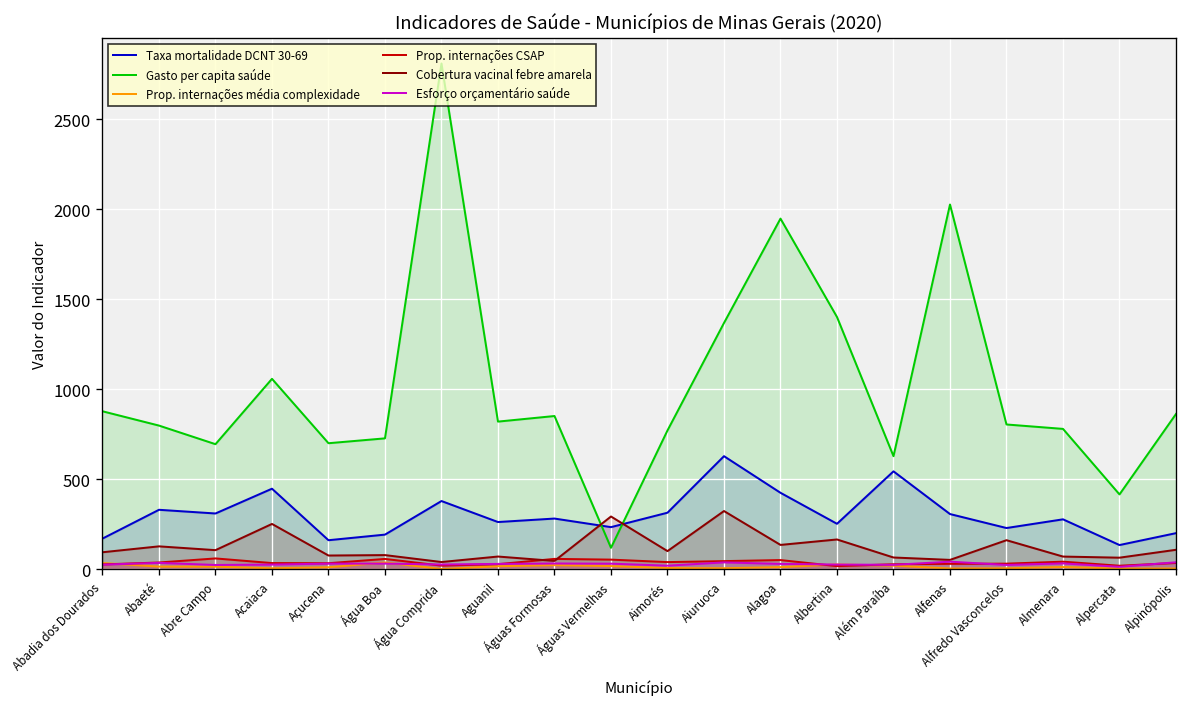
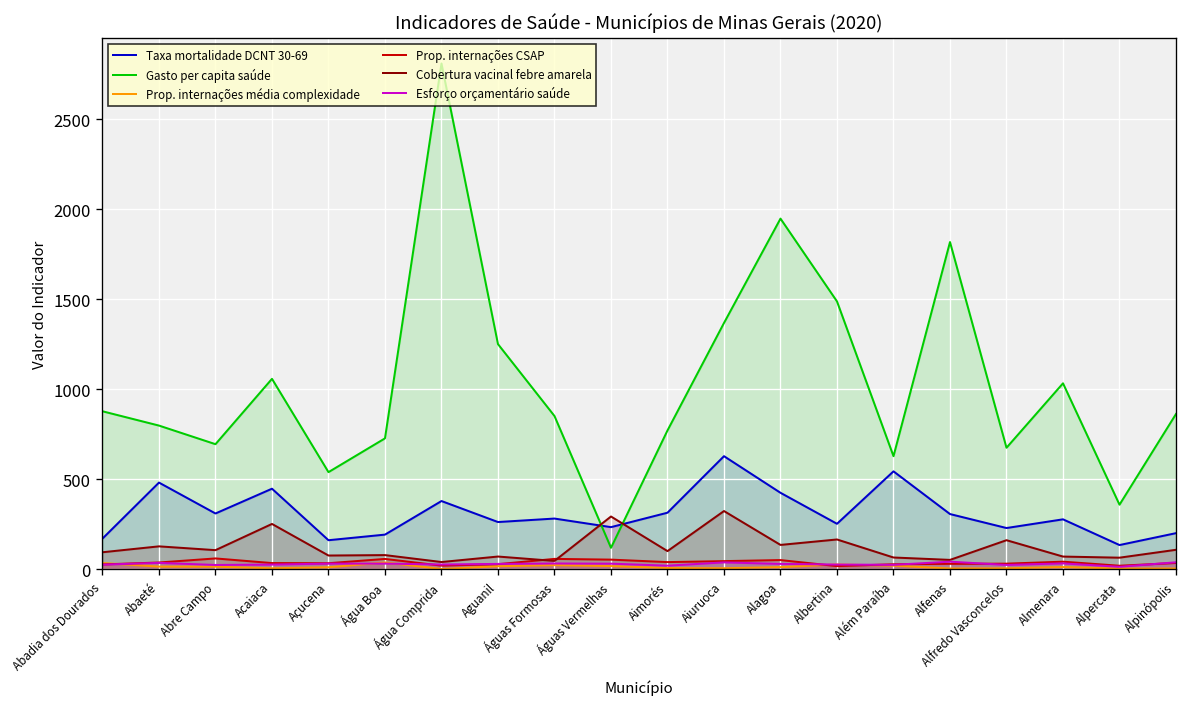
  {
    "Taxa mortalidade DCNT 30-69": {
      "Abadia dos Dourados": 170,
-     "Abaeté": 330,
+     "Abaeté": 480,
      "Abre Campo": 310,
      "Acaiaca": 450,
      "Açucena": 160,
      "Água Boa": 190,
      "Água Comprida": 380,
      "Aguanil": 260,
      "Águas Formosas": 280,
      "Águas Vermelhas": 230,
      "Aimorés": 310,
      "Aiuruoca": 630,
      "Alagoa": 420,
      "Albertina": 250,
      "Além Paraíba": 540,
      "Alfenas": 310,
      "Alfredo Vasconcelos": 230,
      "Almenara": 280,
      "Alpercata": 130,
      "Alpinópolis": 200
    },
    "Gasto per capita saúde": {
      "Abadia dos Dourados": 880,
      "Abaeté": 800,
      "Abre Campo": 690,
      "Acaiaca": 1060,
-     "Açucena": 700,
+     "Açucena": 540,
      "Água Boa": 730,
-     "Aguanil": 820,
+     "Aguanil": 1250,
      "Águas Formosas": 850,
      "Águas Vermelhas": 120,
      "Aimorés": 770,
      "Aiuruoca": 1370,
      "Alagoa": 1950,
-     "Albertina": 1400,
+     "Albertina": 1490,
      "Além Paraíba": 630,
-     "Alfenas": 2030,
-     "Alfredo Vasconcelos": 800,
-     "Almenara": 780,
-     "Alpercata": 420,
+     "Alfenas": 1820,
+     "Alfredo Vasconcelos": 670,
+     "Almenara": 1030,
+     "Alpercata": 360,
      "Alpinópolis": 860
    },
    "Prop. internações média complexidade": {
      "Abaeté": 10,
      "Acaiaca": 10,
      "Açucena": 10,
      "Água Comprida": 0,
      "Aiuruoca": 10,
      "Alagoa": 10,
      "Alfenas": 0,
      "Alfredo Vasconcelos": 10,
      "Almenara": 10,
      "Alpinópolis": 0
    },
    "Prop. internações CSAP": {
      "Abre Campo": 60,
      "Água Boa": 60,
      "Águas Vermelhas": 50,
      "Aimorés": 40,
      "Alagoa": 50
    },
    "Cobertura vacinal febre amarela": {
      "Abadia dos Dourados": 90,
      "Abaeté": 130,
      "Abre Campo": 110,
      "Acaiaca": 250,
      "Açucena": 80,
      "Água Boa": 80,
      "Aguanil": 70,
      "Águas Vermelhas": 290,
      "Aimorés": 100,
      "Aiuruoca": 320,
      "Alagoa": 140,
      "Albertina": 170,
      "Além Paraíba": 70,
      "Alfredo Vasconcelos": 160,
      "Almenara": 70,
      "Alpercata": 60,
      "Alpinópolis": 110
    },
    "Esforço orçamentário saúde": {
      "Alagoa": 30
    }
  }
